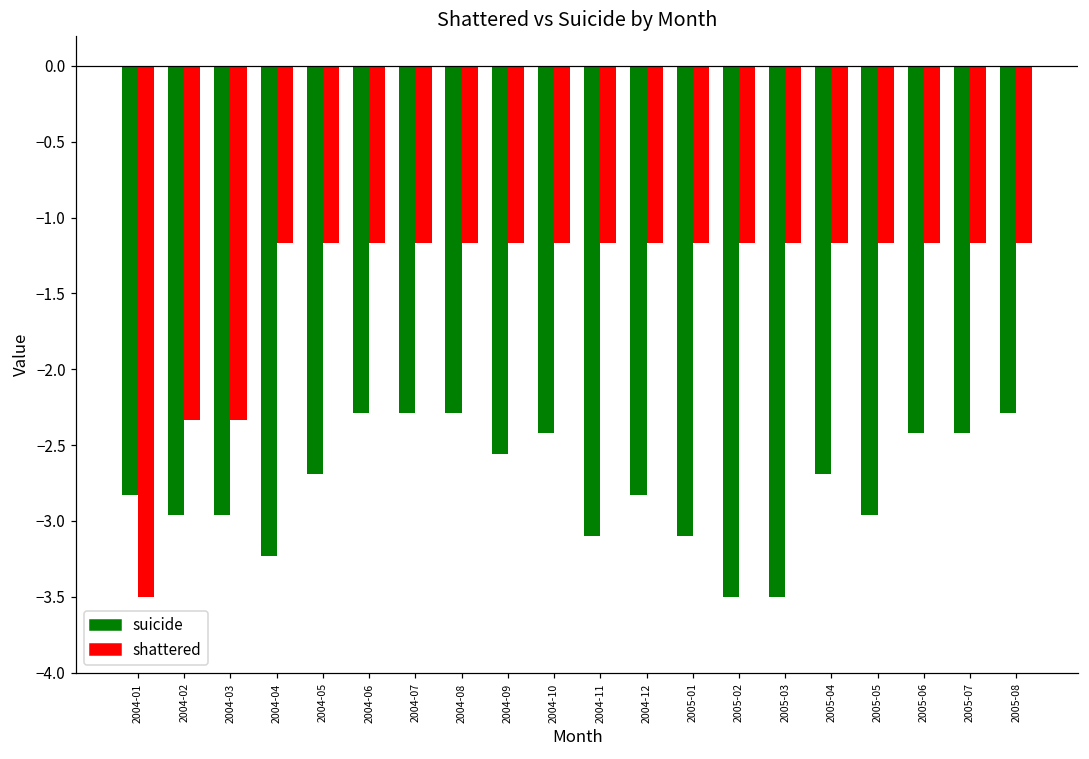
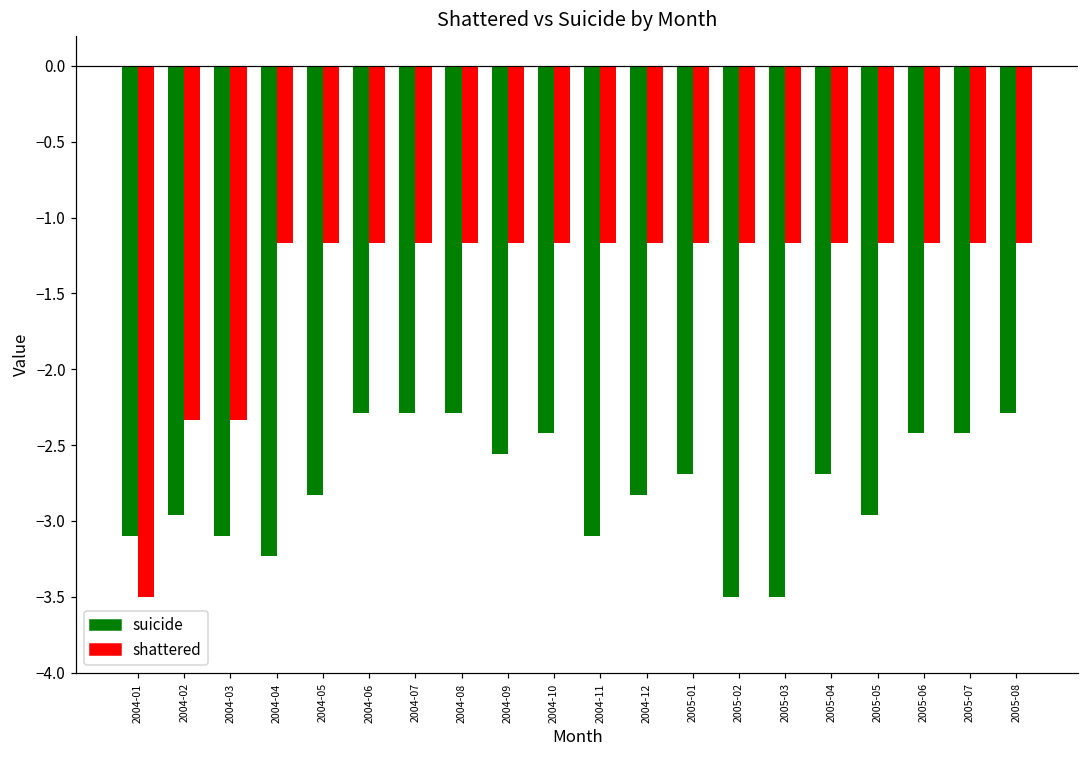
  {
    "suicide": {
-     "2004-01": -2.83,
+     "2004-01": -3.10,
      "2004-02": -2.96,
-     "2004-03": -2.96,
+     "2004-03": -3.10,
      "2004-04": -3.23,
-     "2004-05": -2.69,
+     "2004-05": -2.83,
      "2004-06": -2.29,
      "2004-07": -2.29,
      "2004-08": -2.29,
      "2004-09": -2.56,
      "2004-10": -2.42,
      "2004-11": -3.10,
      "2004-12": -2.83,
-     "2005-01": -3.10,
+     "2005-01": -2.69,
      "2005-02": -3.50,
      "2005-03": -3.50,
      "2005-04": -2.69,
      "2005-05": -2.96,
      "2005-06": -2.42,
      "2005-07": -2.42,
      "2005-08": -2.29
    },
    "shattered": {
      "2004-01": -3.50,
      "2004-02": -2.33,
      "2004-03": -2.33,
      "2004-04": -1.17,
      "2004-05": -1.17,
      "2004-06": -1.17,
      "2004-07": -1.17,
      "2004-08": -1.17,
      "2004-09": -1.17,
      "2004-10": -1.17,
      "2004-11": -1.17,
      "2004-12": -1.17,
      "2005-01": -1.17,
      "2005-02": -1.17,
      "2005-03": -1.17,
      "2005-04": -1.17,
      "2005-05": -1.17,
      "2005-06": -1.17,
      "2005-07": -1.17,
      "2005-08": -1.17
    }
  }
